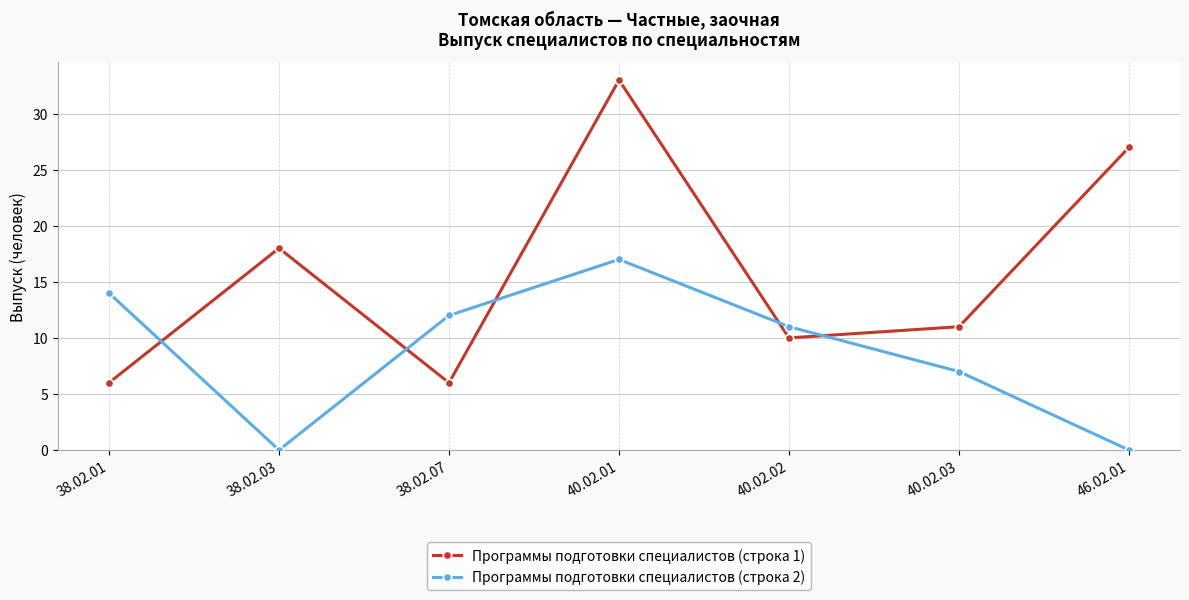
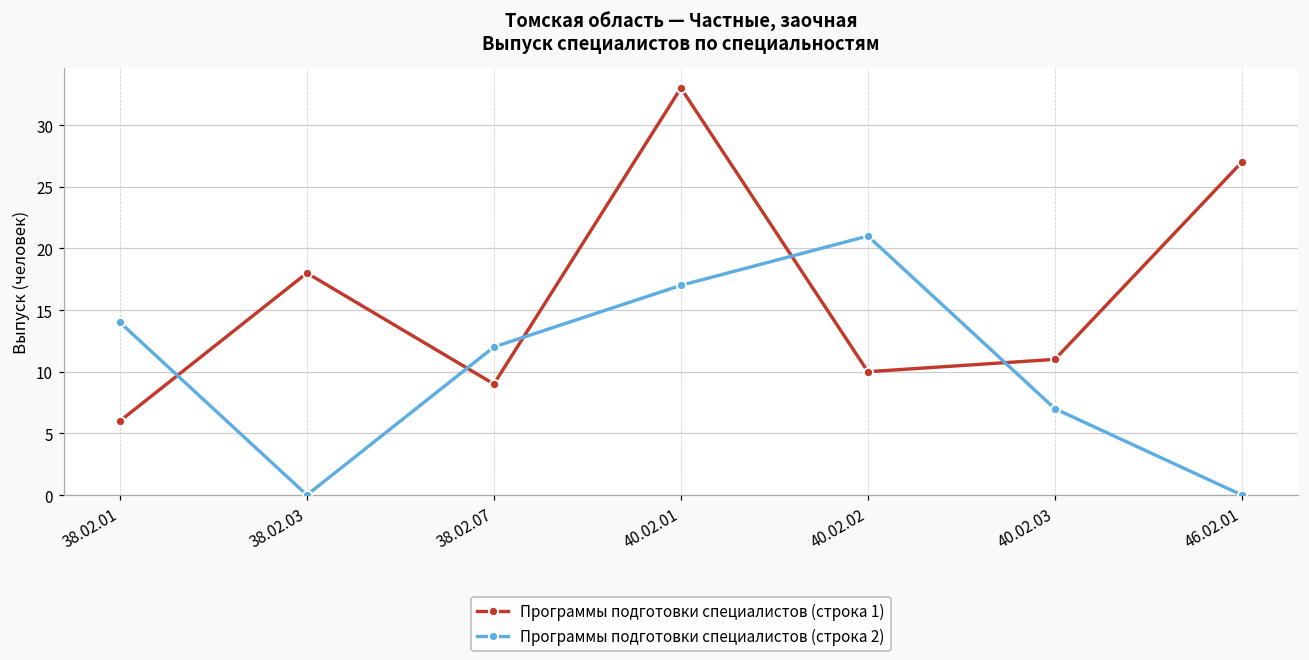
  {
    "Программы подготовки специалистов (строка 1)": {
      "38.02.01": 6,
      "38.02.03": 18,
-     "38.02.07": 6,
+     "38.02.07": 9,
      "40.02.01": 33,
      "40.02.02": 10,
      "40.02.03": 11,
      "46.02.01": 27
    },
    "Программы подготовки специалистов (строка 2)": {
      "38.02.01": 14,
      "38.02.03": 0,
      "38.02.07": 12,
      "40.02.01": 17,
-     "40.02.02": 11,
+     "40.02.02": 21,
      "40.02.03": 7,
      "46.02.01": 0
    }
  }
